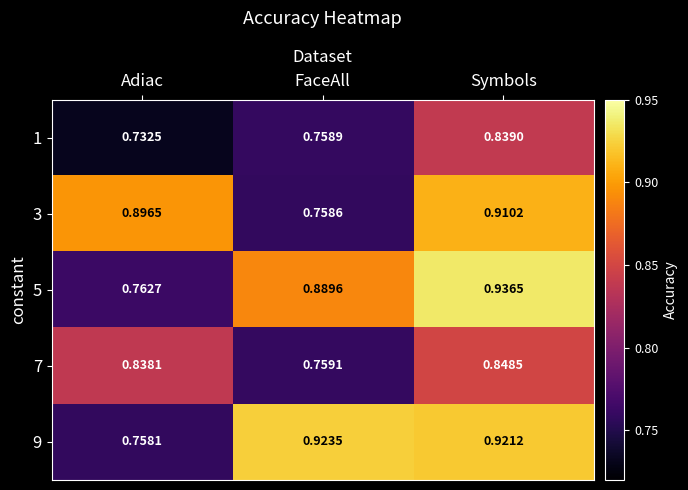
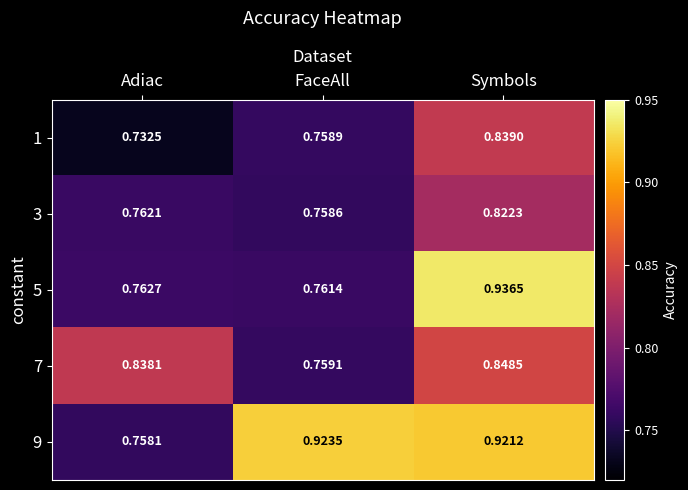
  {
    "1": {
      "Adiac": 0.7325,
      "FaceAll": 0.7589,
      "Symbols": 0.8390
    },
    "3": {
-     "Adiac": 0.8965,
+     "Adiac": 0.7621,
      "FaceAll": 0.7586,
-     "Symbols": 0.9102
+     "Symbols": 0.8223
    },
    "5": {
      "Adiac": 0.7627,
-     "FaceAll": 0.8896,
+     "FaceAll": 0.7614,
      "Symbols": 0.9365
    },
    "7": {
      "Adiac": 0.8381,
      "FaceAll": 0.7591,
      "Symbols": 0.8485
    },
    "9": {
      "Adiac": 0.7581,
      "FaceAll": 0.9235,
      "Symbols": 0.9212
    }
  }
